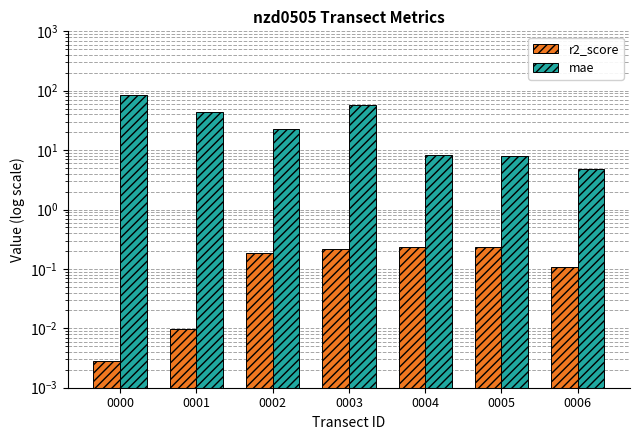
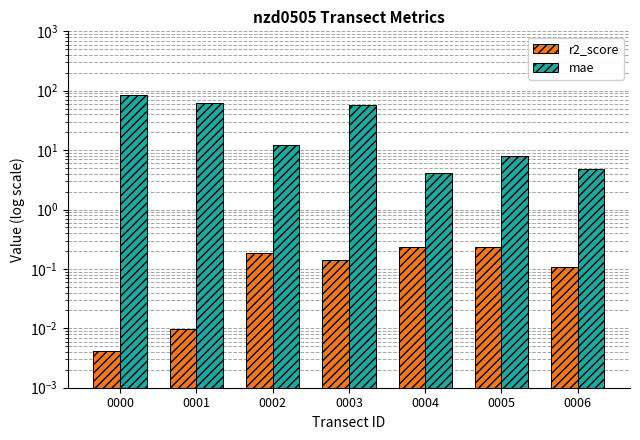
  {
    "r2_score": {
-     "0000": 0.003,
+     "0000": 0.004,
      "0001": 0.010,
      "0002": 0.19,
-     "0003": 0.21,
+     "0003": 0.14,
      "0004": 0.24,
      "0005": 0.23,
      "0006": 0.11
    },
    "mae": {
      "0000": 80,
-     "0001": 40,
-     "0002": 23,
+     "0001": 60,
+     "0002": 12,
      "0003": 60,
-     "0004": 8,
+     "0004": 4,
      "0005": 8,
      "0006": 5
    }
  }
